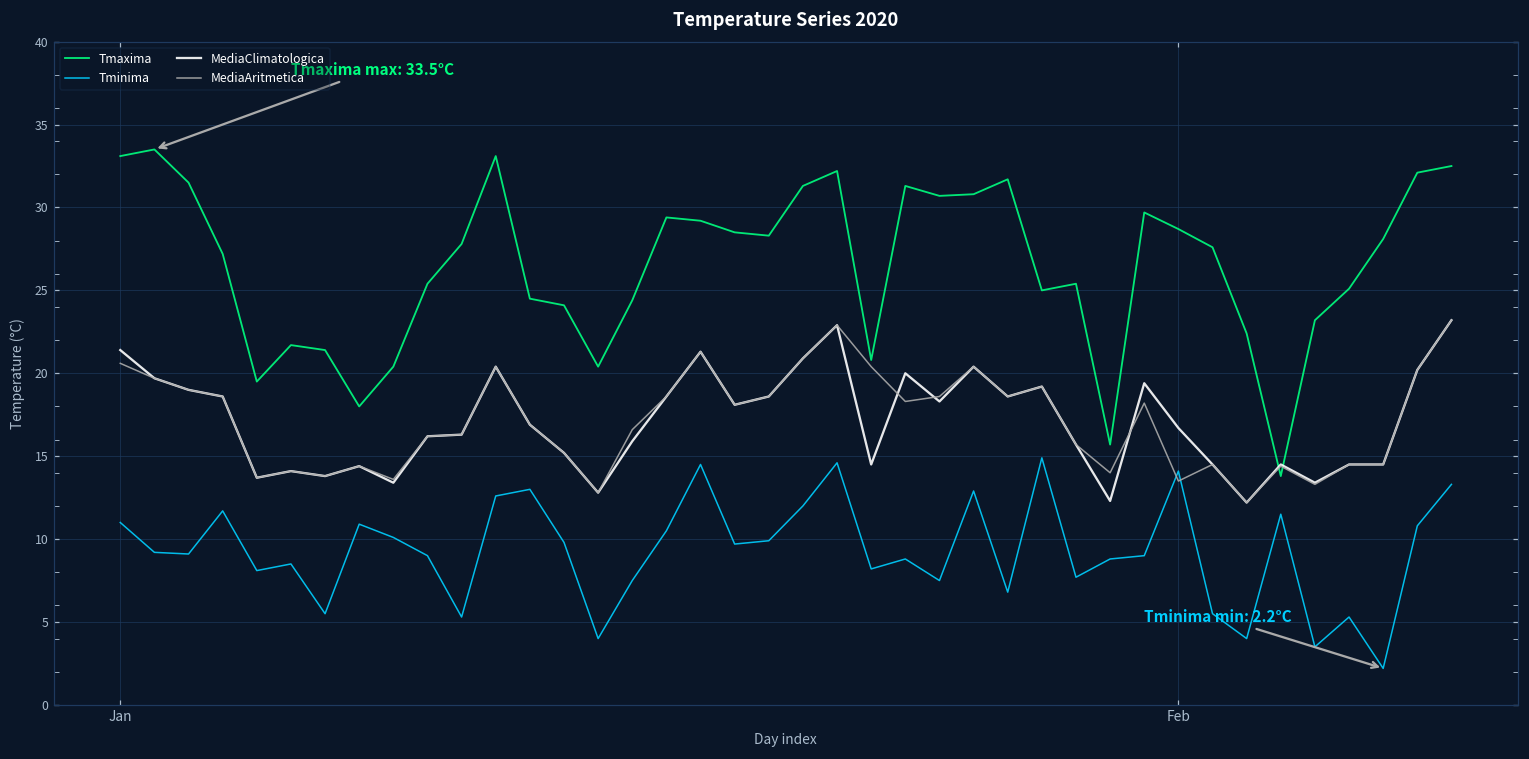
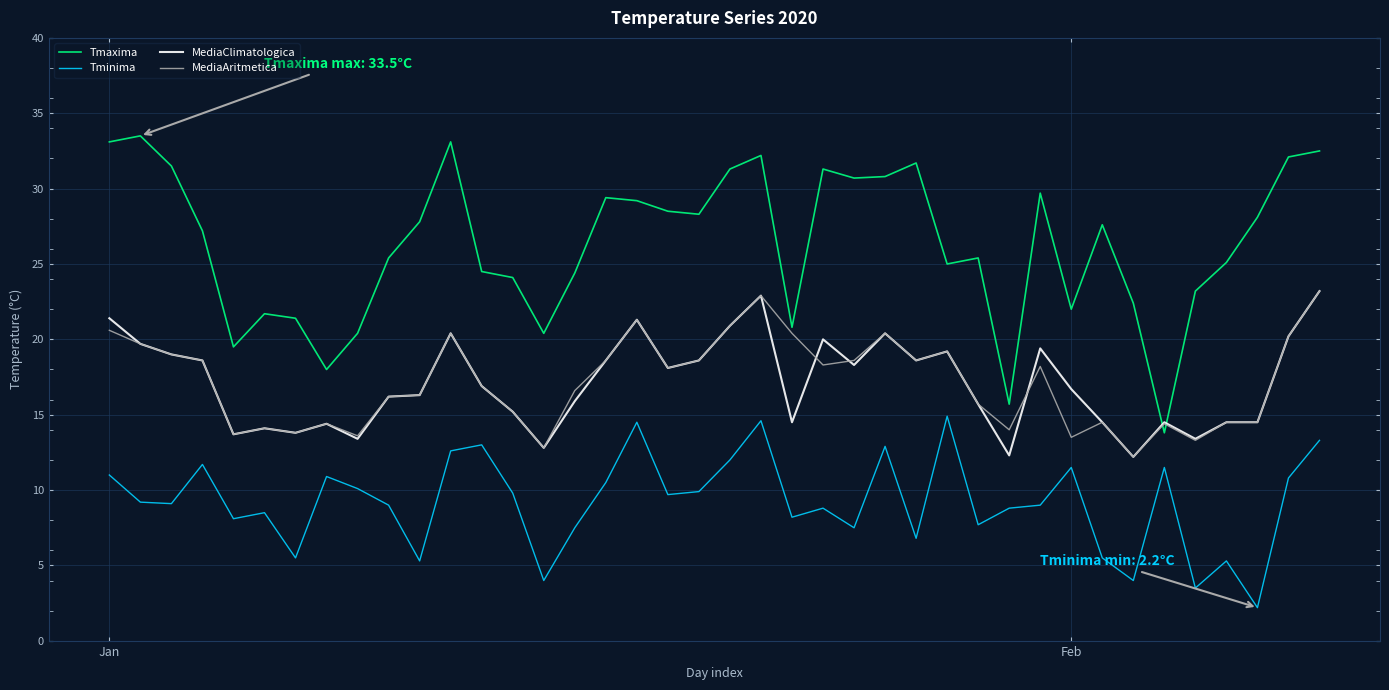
  {
    "Tmaxima": {
      "Jan": 33.1,
-     "Feb": 28.7
+     "Feb": 22.0
    },
    "Tminima": {
      "Jan": 11.0,
-     "Feb": 14.1
+     "Feb": 11.5
    },
    "MediaClimatologica": {
      "Jan": 21.4,
      "Feb": 16.7
    },
    "MediaAritmetica": {
      "Jan": 20.6,
      "Feb": 13.5
    }
  }
